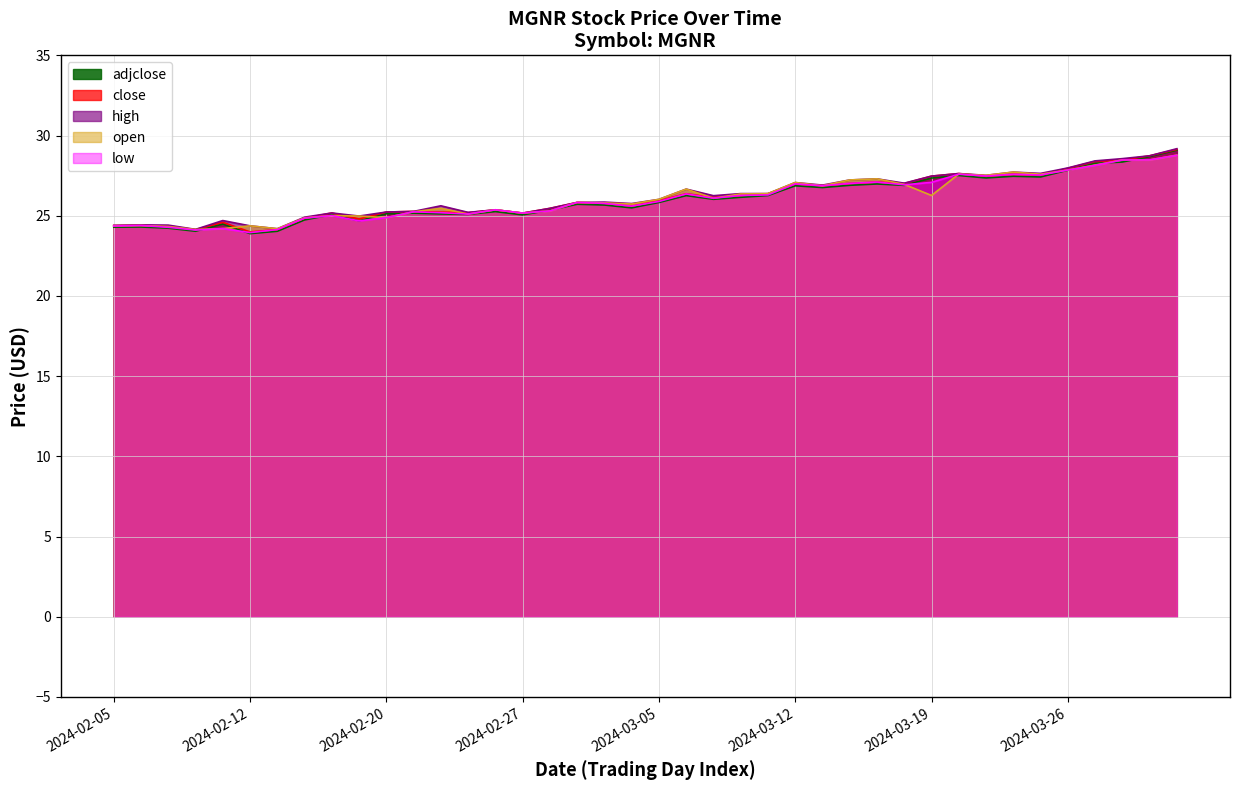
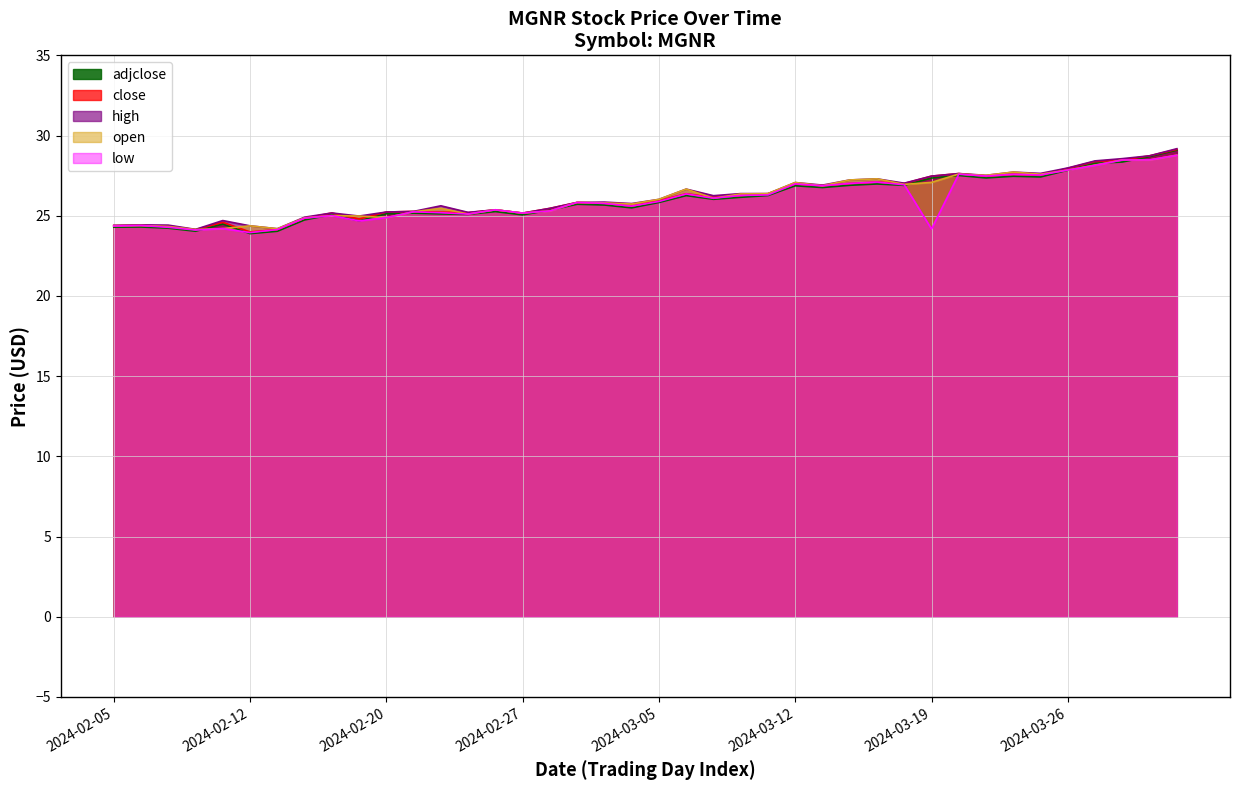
  {
    "open": {
-     "2024-03-19": 26.3
+     "2024-03-19": 27.1
    },
    "low": {
-     "2024-03-19": 27.1
+     "2024-03-19": 24.2
    }
  }
